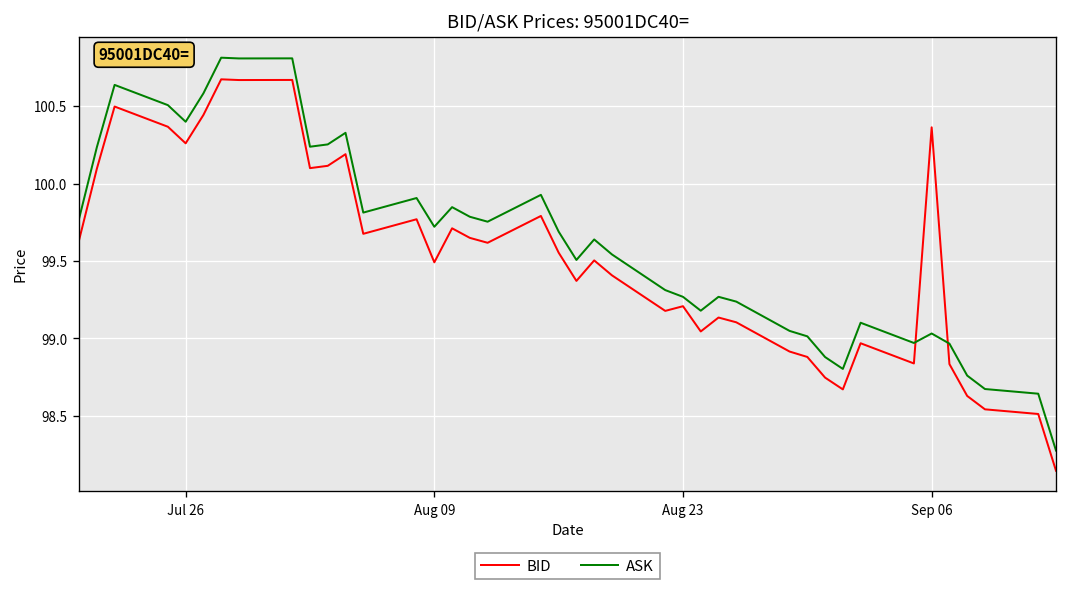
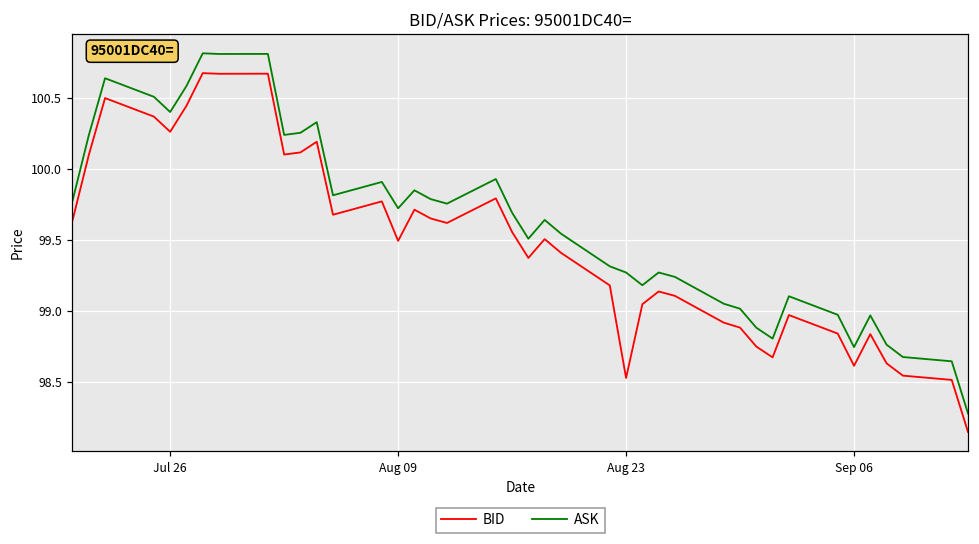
  {
    "BID": {
      "Jul 26": 100.26,
      "Aug 09": 99.49,
-     "Aug 23": 99.21,
-     "Sep 06": 100.36
+     "Aug 23": 98.53,
+     "Sep 06": 98.61
    },
    "ASK": {
      "Jul 26": 100.40,
      "Aug 09": 99.72,
      "Aug 23": 99.27,
-     "Sep 06": 99.03
+     "Sep 06": 98.74
    }
  }
